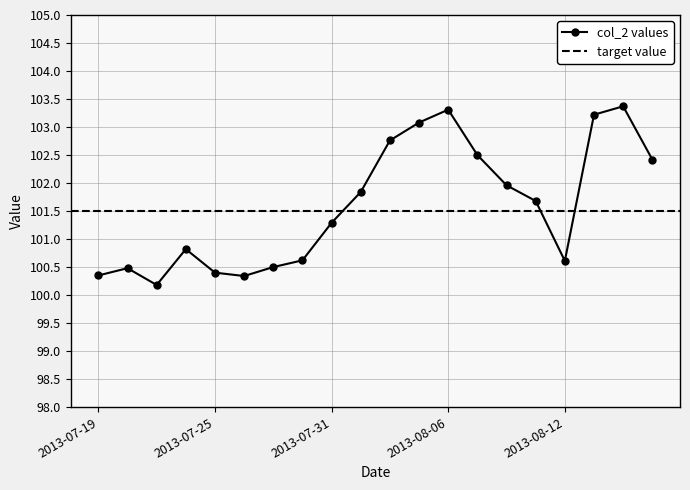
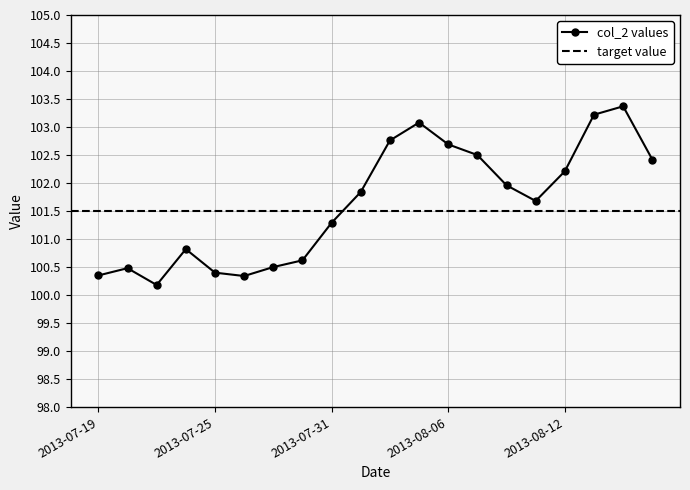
  {
    "2013-07-19": 100.4,
    "2013-07-25": 100.4,
    "2013-07-31": 101.3,
-   "2013-08-06": 103.3,
-   "2013-08-12": 100.6
+   "2013-08-06": 102.7,
+   "2013-08-12": 102.2
  }
